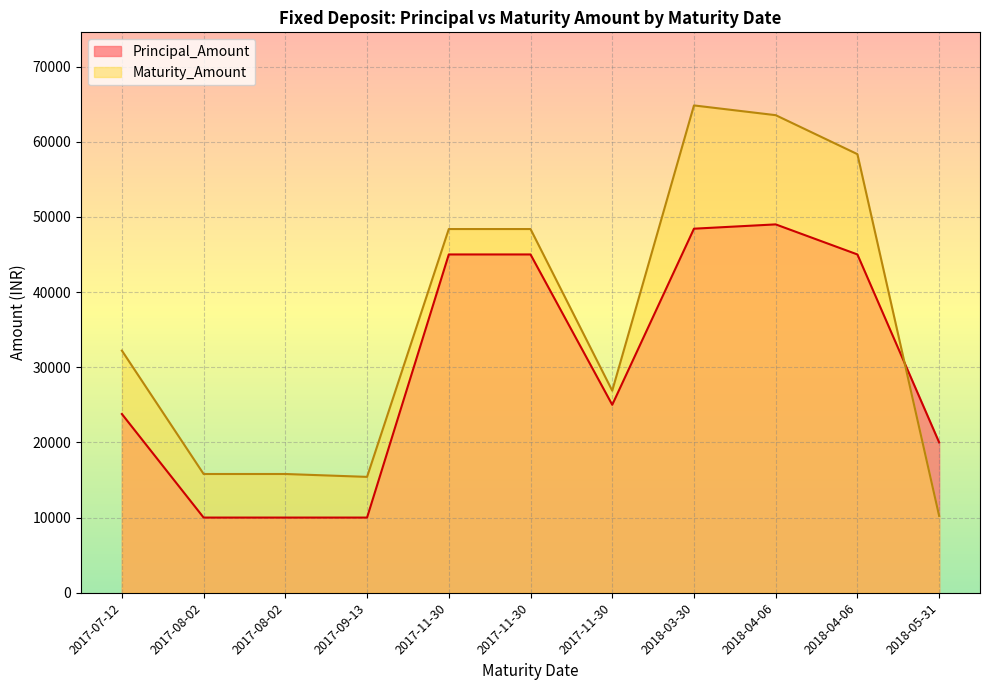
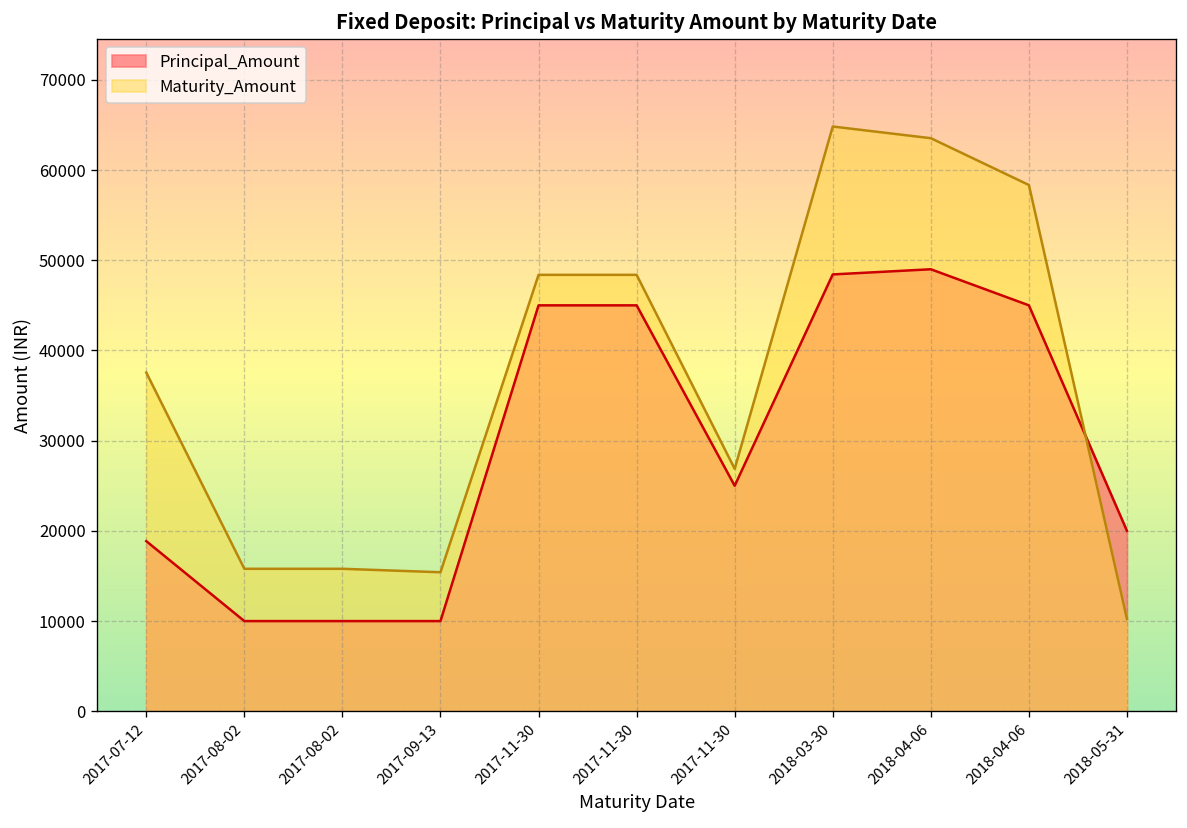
  {
    "Principal_Amount": {
-     "2017-07-12": 24000,
+     "2017-07-12": 19000,
      "2017-09-13": 10000,
      "2018-03-30": 48000,
      "2018-05-31": 20000
    },
    "Maturity_Amount": {
-     "2017-07-12": 32000,
+     "2017-07-12": 38000,
      "2017-09-13": 15000,
      "2018-03-30": 65000,
      "2018-05-31": 10000
    }
  }
